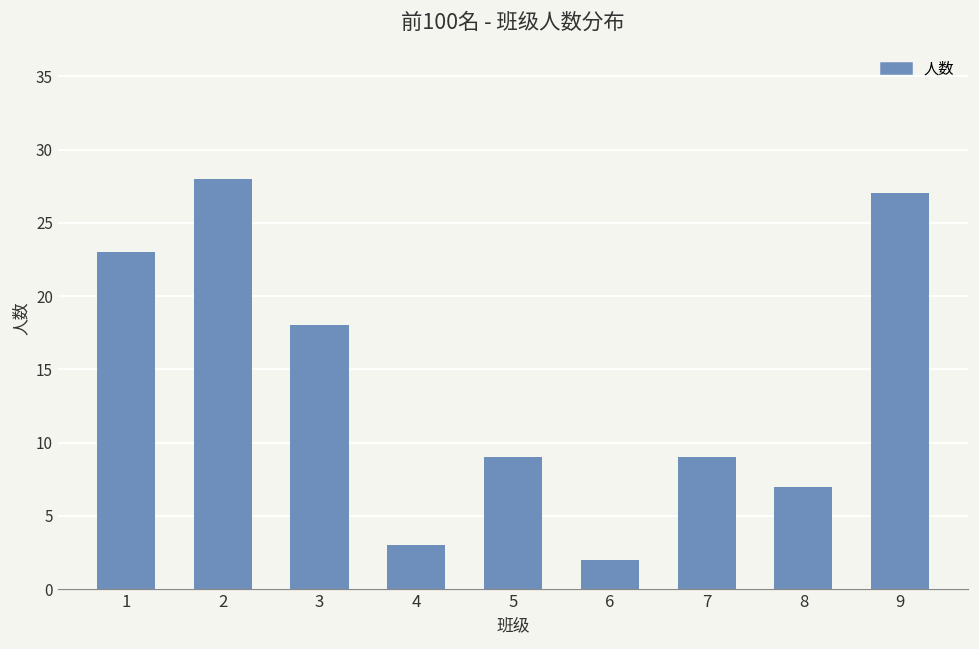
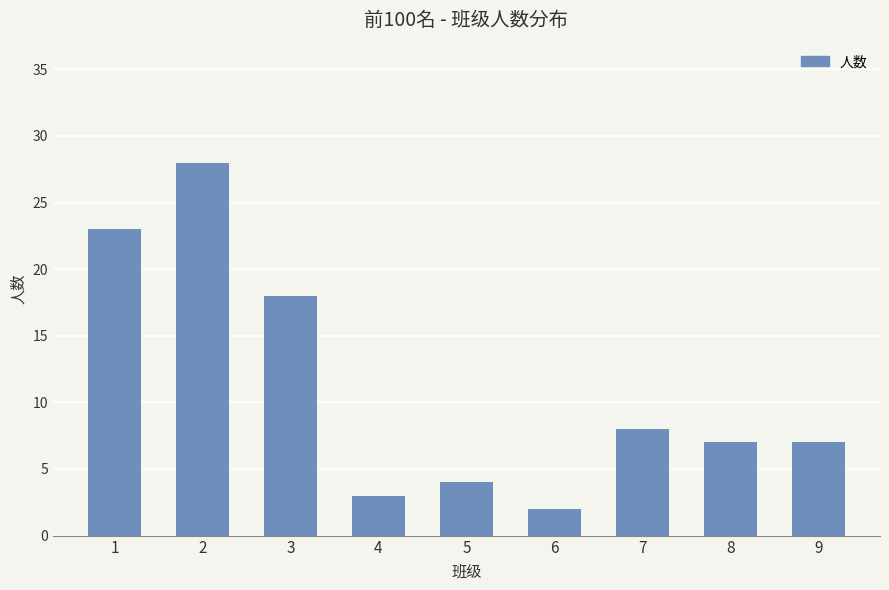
  {
    "1": 23,
    "2": 28,
    "3": 18,
    "4": 3,
-   "5": 9,
+   "5": 4,
    "6": 2,
-   "7": 9,
+   "7": 8,
    "8": 7,
-   "9": 27
+   "9": 7
  }
